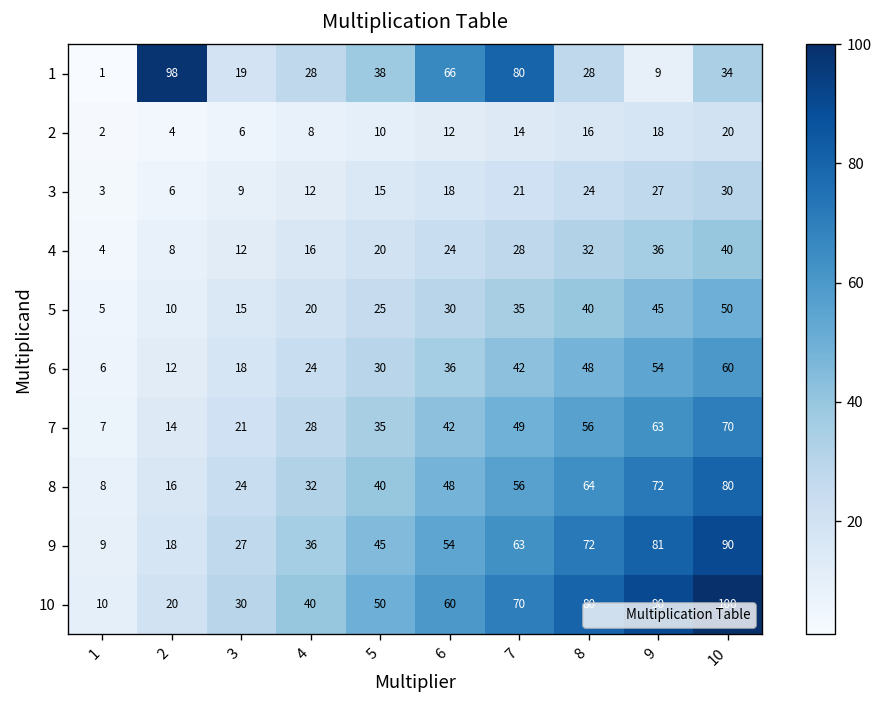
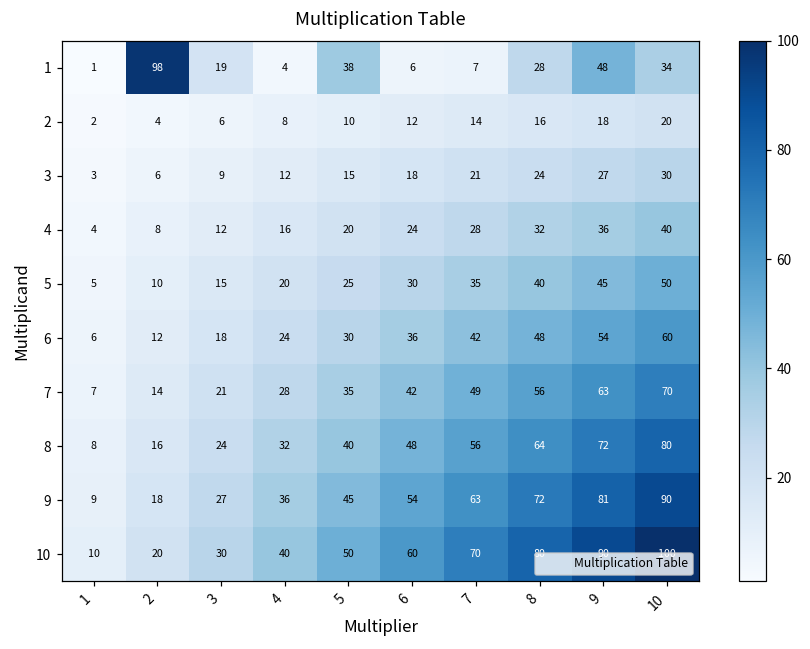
  {
    "1": {
      "1": 1,
      "2": 98,
      "3": 19,
-     "4": 28,
+     "4": 4,
      "5": 38,
-     "6": 66,
-     "7": 80,
+     "6": 6,
+     "7": 7,
      "8": 28,
-     "9": 9,
+     "9": 48,
      "10": 34
    },
    "2": {
      "1": 2,
      "2": 4,
      "3": 6,
      "4": 8,
      "5": 10,
      "6": 12,
      "7": 14,
      "8": 16,
      "9": 18,
      "10": 20
    },
    "3": {
      "1": 3,
      "2": 6,
      "3": 9,
      "4": 12,
      "5": 15,
      "6": 18,
      "7": 21,
      "8": 24,
      "9": 27,
      "10": 30
    },
    "4": {
      "1": 4,
      "2": 8,
      "3": 12,
      "4": 16,
      "5": 20,
      "6": 24,
      "7": 28,
      "8": 32,
      "9": 36,
      "10": 40
    },
    "5": {
      "1": 5,
      "2": 10,
      "3": 15,
      "4": 20,
      "5": 25,
      "6": 30,
      "7": 35,
      "8": 40,
      "9": 45,
      "10": 50
    },
    "6": {
      "1": 6,
      "2": 12,
      "3": 18,
      "4": 24,
      "5": 30,
      "6": 36,
      "7": 42,
      "8": 48,
      "9": 54,
      "10": 60
    },
    "7": {
      "1": 7,
      "2": 14,
      "3": 21,
      "4": 28,
      "5": 35,
      "6": 42,
      "7": 49,
      "8": 56,
      "9": 63,
      "10": 70
    },
    "8": {
      "1": 8,
      "2": 16,
      "3": 24,
      "4": 32,
      "5": 40,
      "6": 48,
      "7": 56,
      "8": 64,
      "9": 72,
      "10": 80
    },
    "9": {
      "1": 9,
      "2": 18,
      "3": 27,
      "4": 36,
      "5": 45,
      "6": 54,
      "7": 63,
      "8": 72,
      "9": 81,
      "10": 90
    },
    "10": {
      "1": 10,
      "2": 20,
      "3": 30,
      "4": 40,
      "5": 50,
      "6": 60,
      "7": 70
    }
  }
